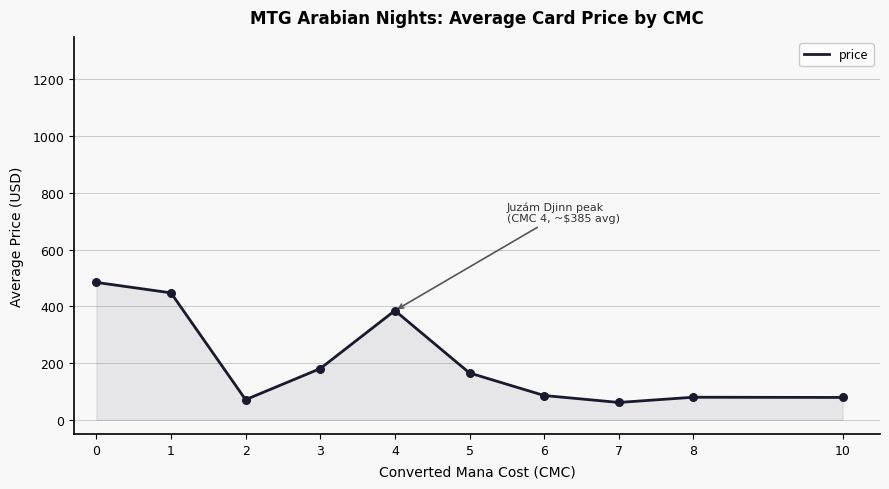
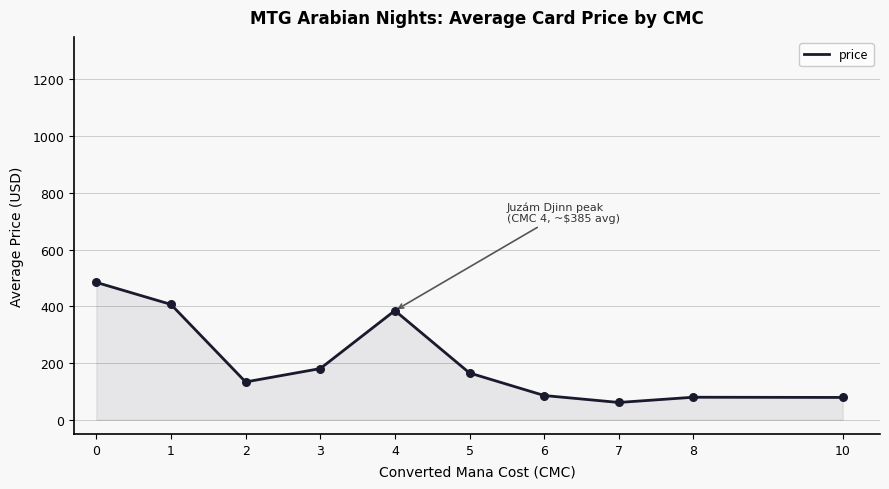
  {
    "0": 480,
-   "1": 450,
-   "2": 70,
+   "1": 410,
+   "2": 130,
    "3": 180,
    "5": 160,
    "6": 90,
    "7": 60,
    "8": 80,
    "10": 80
  }
